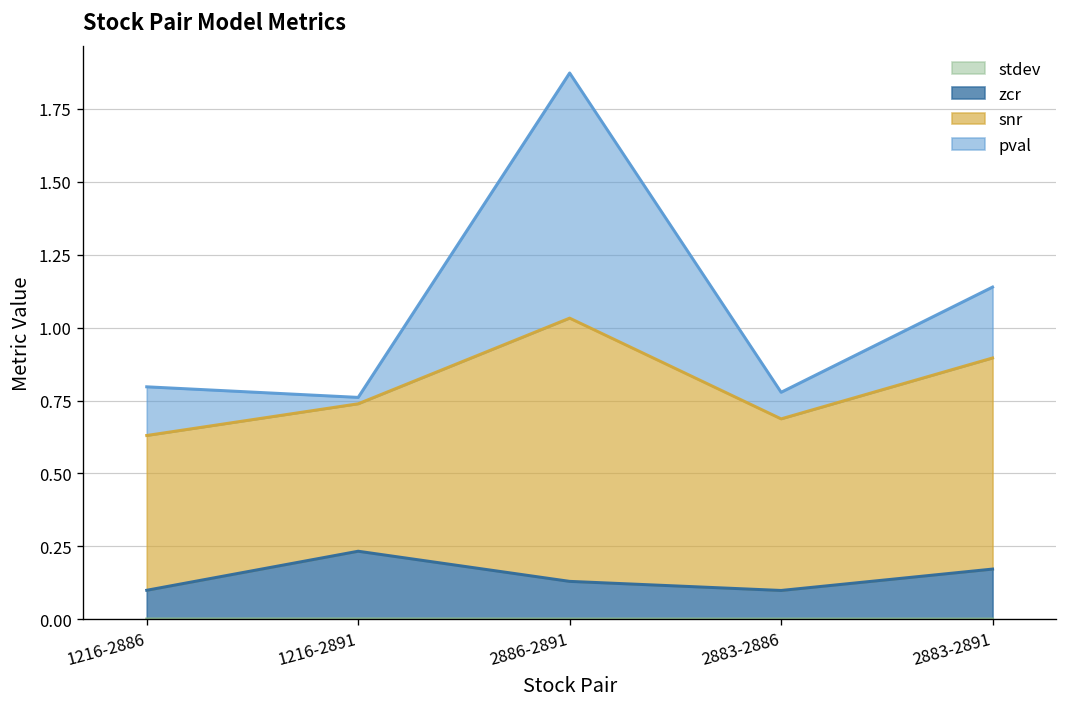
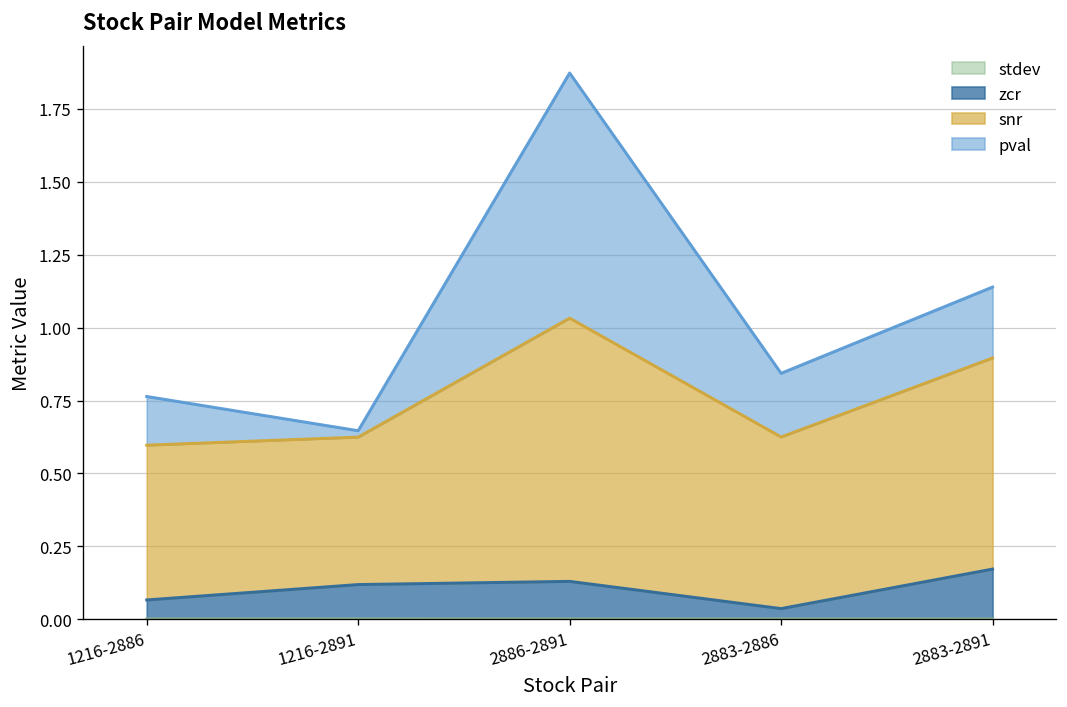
  {
    "stdev": {
      "1216-2886": 0.00,
      "1216-2891": 0.00,
      "2886-2891": 0.00,
      "2883-2886": 0.00,
      "2883-2891": 0.00
    },
    "zcr": {
-     "1216-2886": 0.10,
-     "1216-2891": 0.23,
+     "1216-2886": 0.07,
+     "1216-2891": 0.12,
      "2886-2891": 0.13,
-     "2883-2886": 0.10,
+     "2883-2886": 0.04,
      "2883-2891": 0.17
    },
    "snr": {
      "1216-2886": 0.53,
      "1216-2891": 0.51,
      "2886-2891": 0.90,
      "2883-2886": 0.59,
      "2883-2891": 0.72
    },
    "pval": {
      "1216-2886": 0.17,
      "1216-2891": 0.02,
      "2886-2891": 0.84,
-     "2883-2886": 0.09,
+     "2883-2886": 0.22,
      "2883-2891": 0.24
    }
  }
